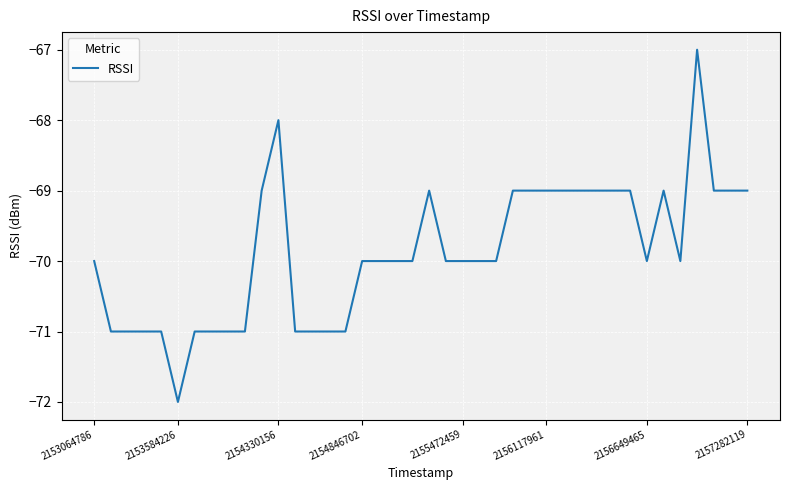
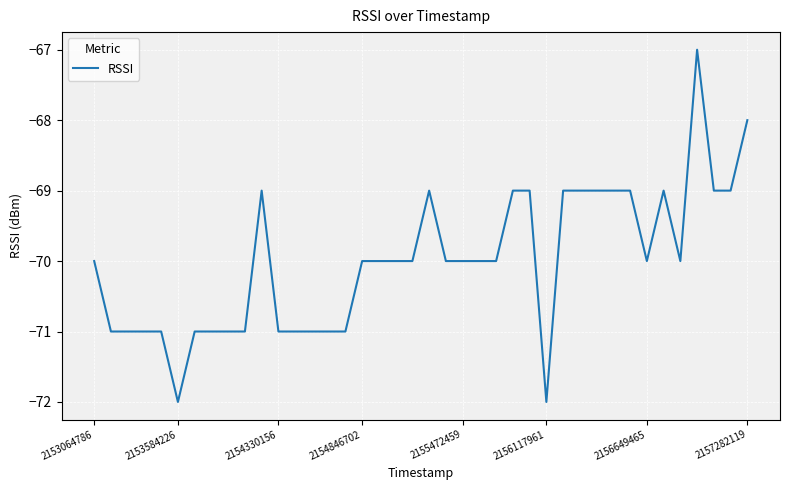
  {
    "2153064786": -70,
    "2153584226": -72,
-   "2154330156": -68,
+   "2154330156": -71,
    "2154846702": -70,
    "2155472459": -70,
-   "2156117961": -69,
+   "2156117961": -72,
    "2156649465": -70,
-   "2157282119": -69
+   "2157282119": -68
  }
